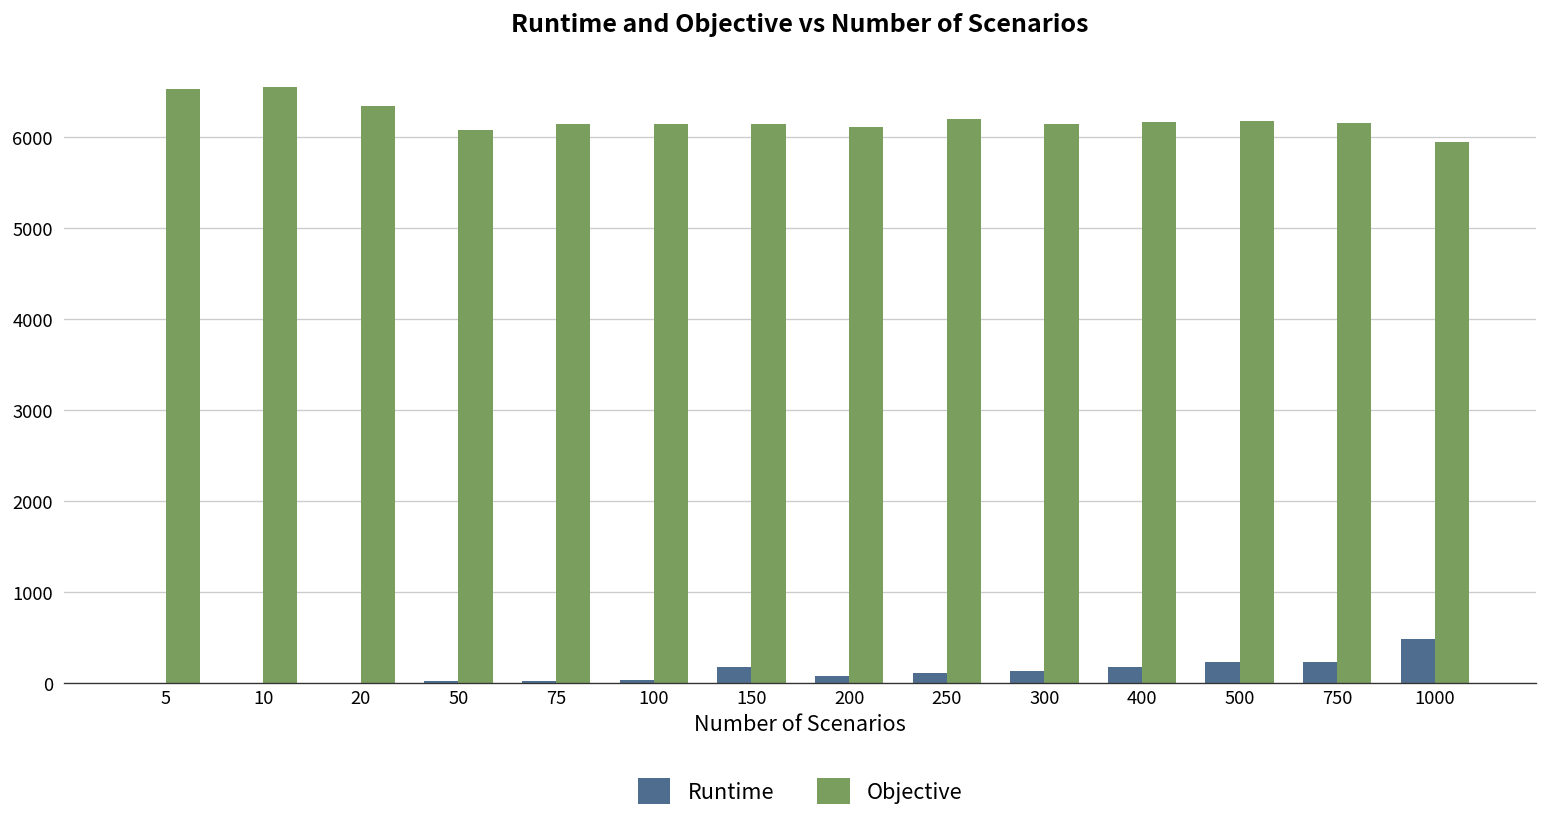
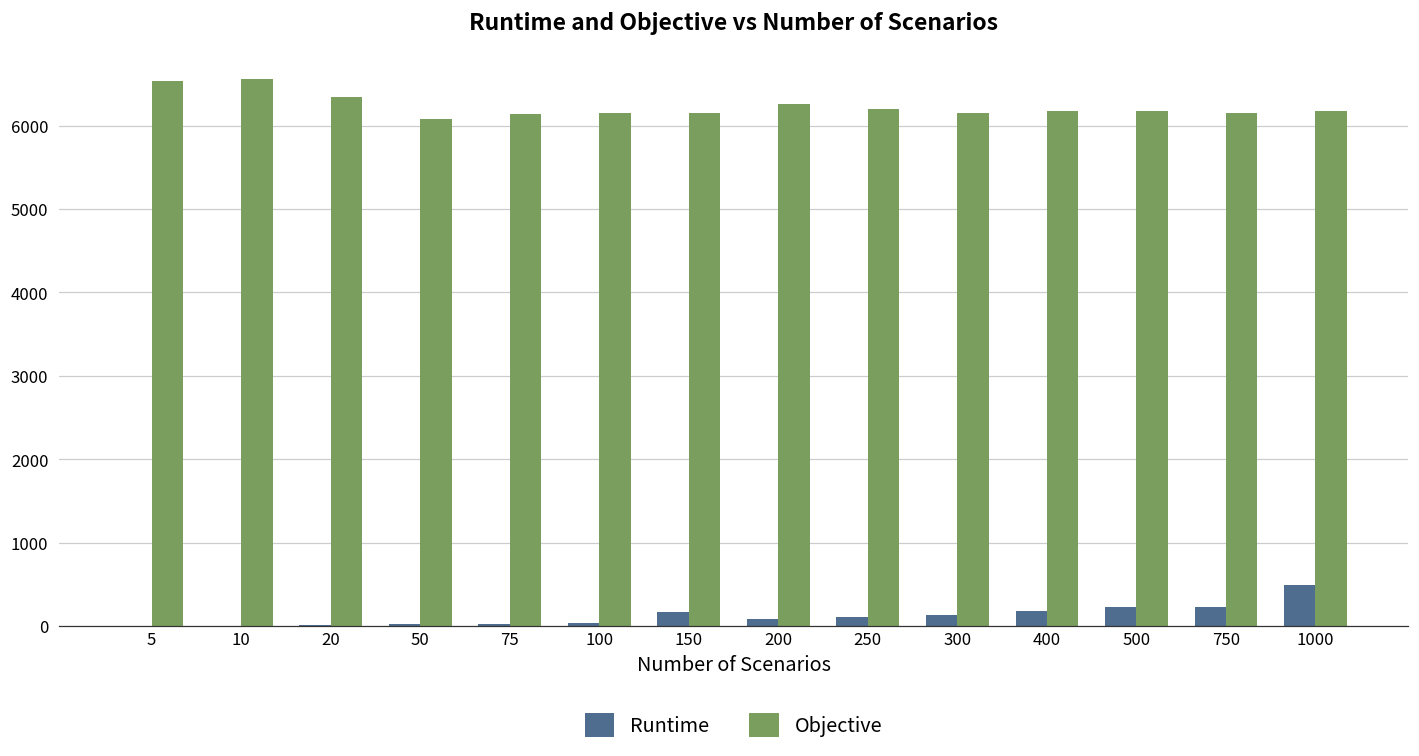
  {
    "Runtime": {
      "100": 0,
      "150": 200,
      "200": 100,
      "250": 100,
      "300": 100,
      "400": 200,
      "500": 200,
      "750": 200,
      "1000": 500
    },
    "Objective": {
      "5": 6500,
      "10": 6600,
      "20": 6300,
      "50": 6100,
      "75": 6100,
      "100": 6100,
      "150": 6200,
-     "200": 6100,
+     "200": 6300,
      "250": 6200,
      "300": 6100,
      "400": 6200,
      "500": 6200,
      "750": 6200,
-     "1000": 6000
+     "1000": 6200
    }
  }
